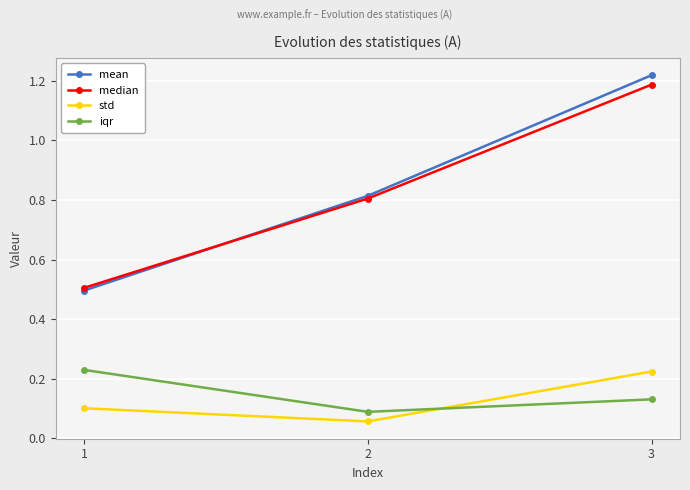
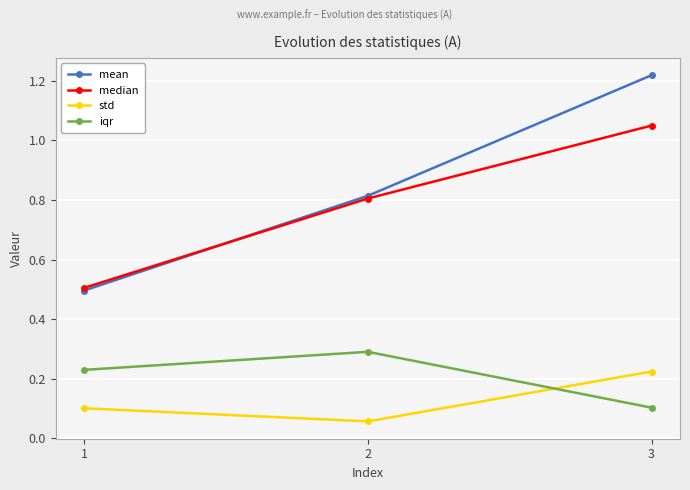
  {
    "mean": {
      "1": 0.50,
      "2": 0.81,
      "3": 1.22
    },
    "median": {
      "1": 0.50,
      "2": 0.81,
-     "3": 1.19
+     "3": 1.05
    },
    "std": {
      "1": 0.10,
      "2": 0.06,
      "3": 0.22
    },
    "iqr": {
      "1": 0.23,
-     "2": 0.09,
-     "3": 0.13
+     "2": 0.29,
+     "3": 0.10
    }
  }
